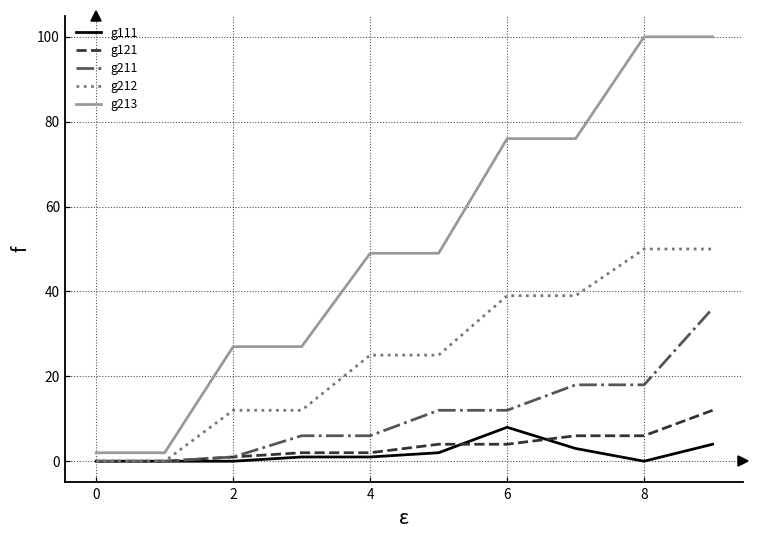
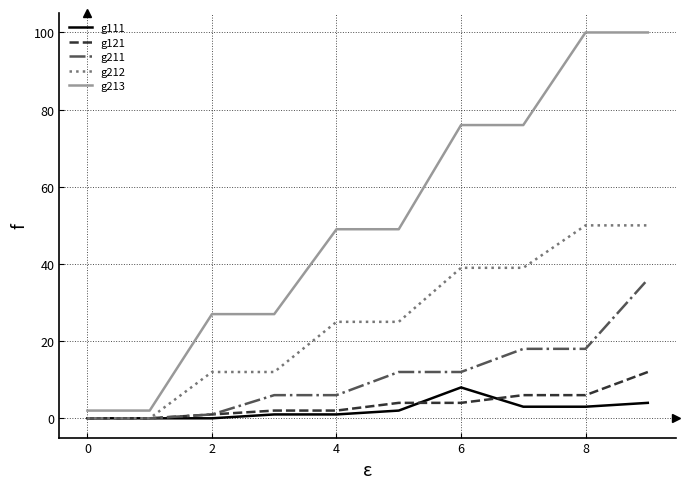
  {
    "g111": {
      "2": 0,
      "4": 1,
      "6": 8,
-     "8": 0
+     "8": 3
    }
  }
